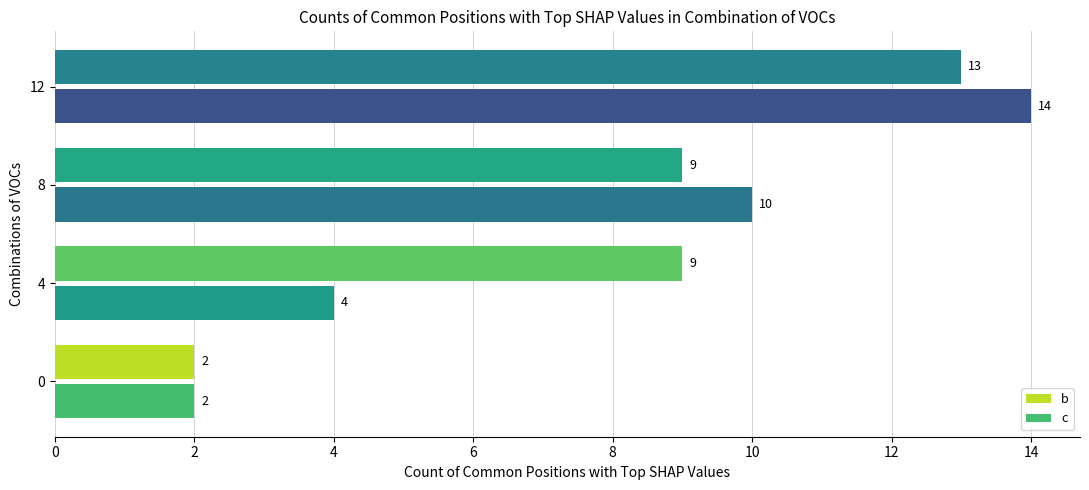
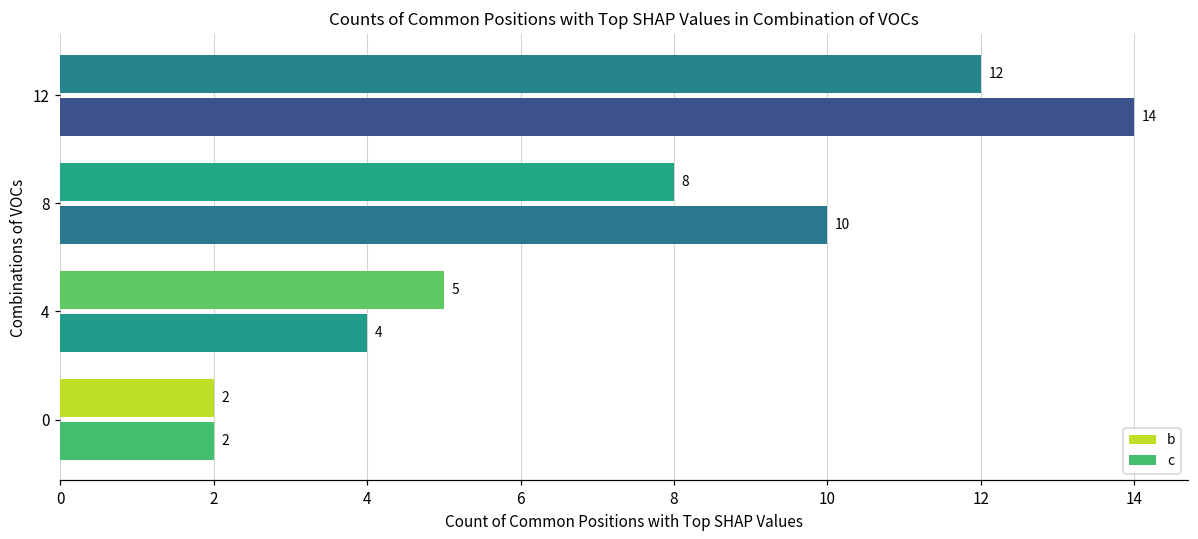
  {
    "b": {
-     "12": 13,
-     "8": 9,
-     "4": 9,
+     "12": 12,
+     "8": 8,
+     "4": 5,
      "0": 2
    },
    "c": {
      "12": 14,
      "8": 10,
      "4": 4,
      "0": 2
    }
  }
